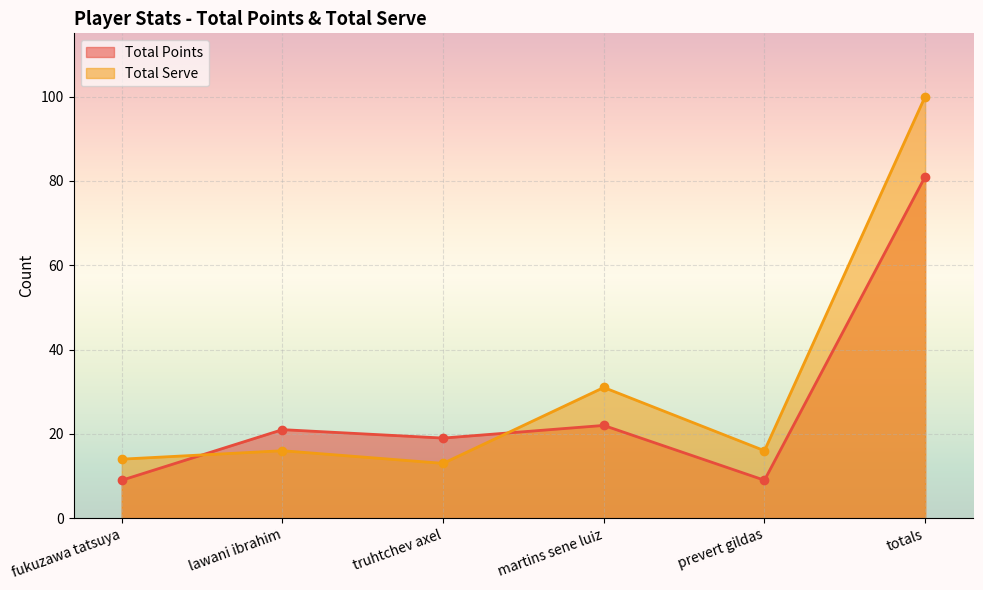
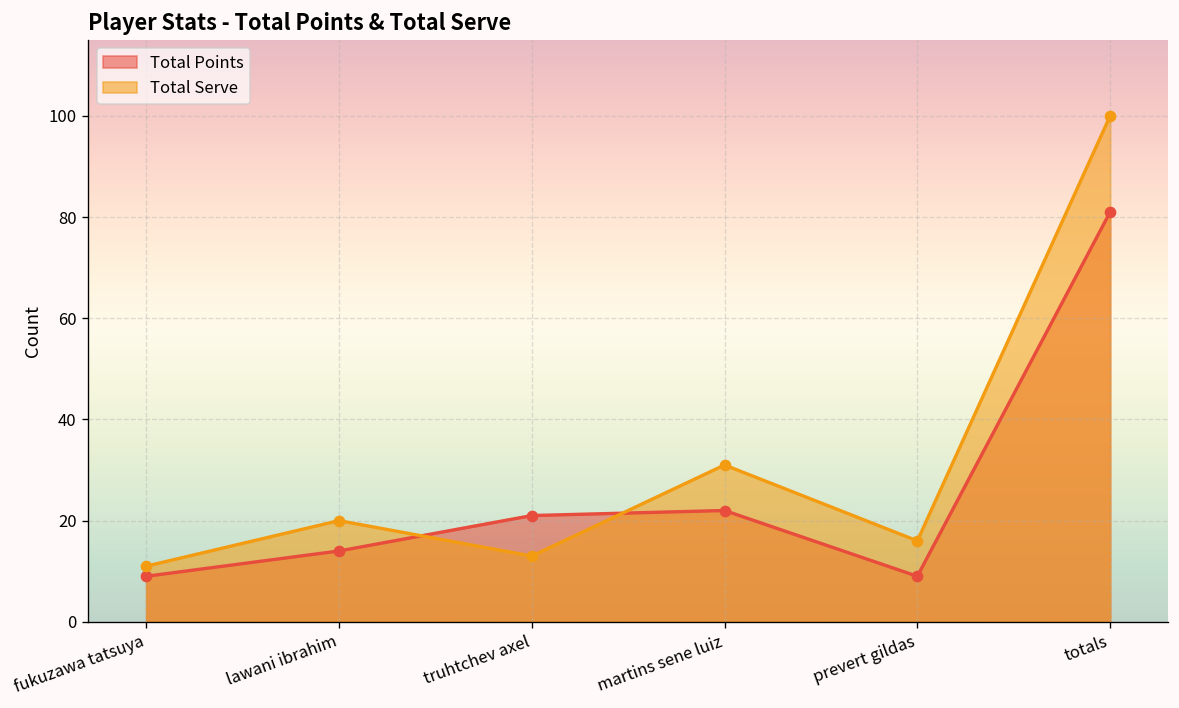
  {
    "Total Points": {
      "fukuzawa tatsuya": 9,
-     "lawani ibrahim": 21,
-     "truhtchev axel": 19,
+     "lawani ibrahim": 14,
+     "truhtchev axel": 21,
      "martins sene luiz": 22,
      "prevert gildas": 9,
      "totals": 81
    },
    "Total Serve": {
-     "fukuzawa tatsuya": 14,
-     "lawani ibrahim": 16,
+     "fukuzawa tatsuya": 11,
+     "lawani ibrahim": 20,
      "truhtchev axel": 13,
      "martins sene luiz": 31,
      "prevert gildas": 16,
      "totals": 100
    }
  }
